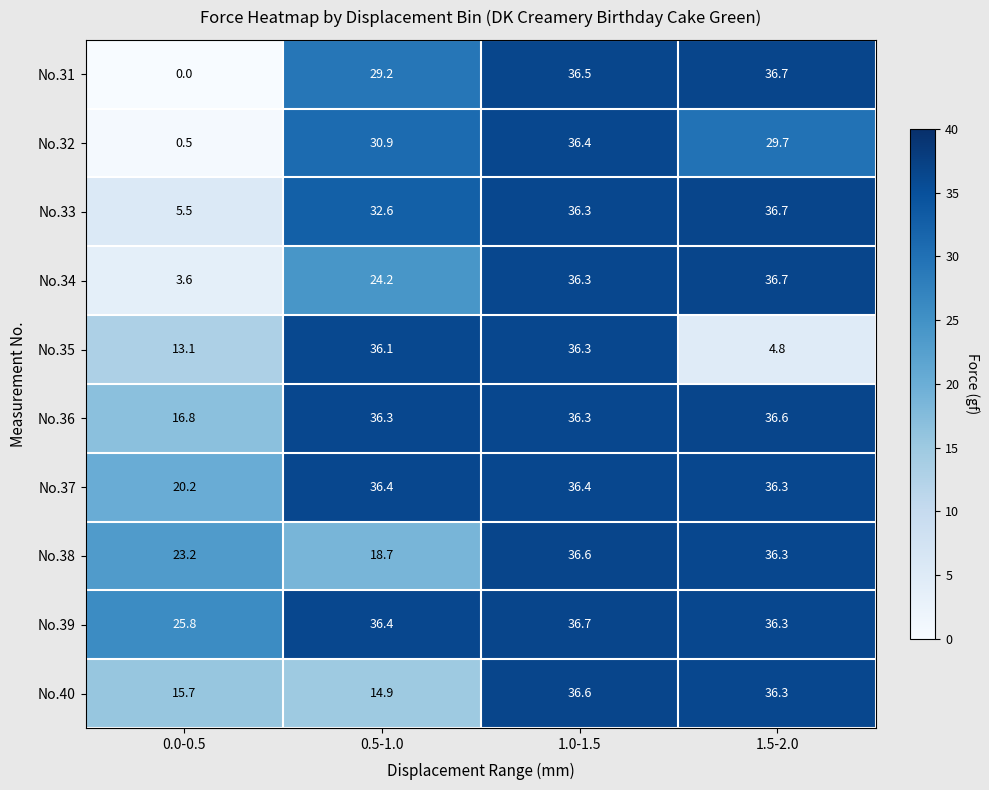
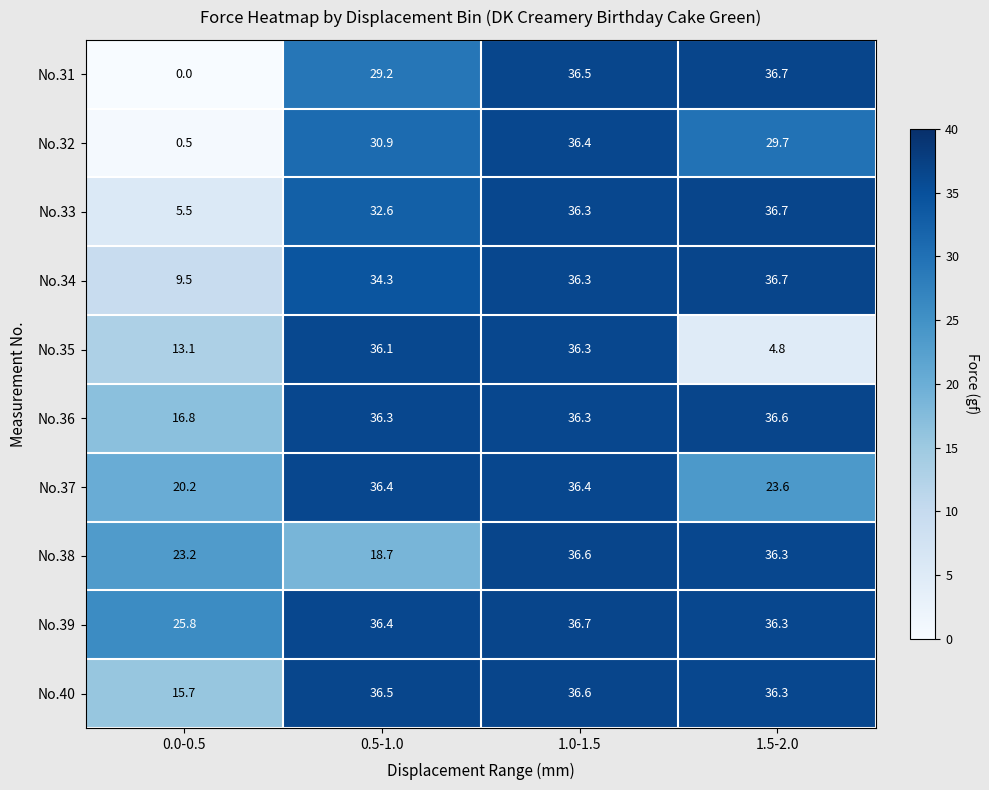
  {
    "No.31": {
      "0.0-0.5": 0.0,
      "0.5-1.0": 29.2,
      "1.0-1.5": 36.5,
      "1.5-2.0": 36.7
    },
    "No.32": {
      "0.0-0.5": 0.5,
      "0.5-1.0": 30.9,
      "1.0-1.5": 36.4,
      "1.5-2.0": 29.7
    },
    "No.33": {
      "0.0-0.5": 5.5,
      "0.5-1.0": 32.6,
      "1.0-1.5": 36.3,
      "1.5-2.0": 36.7
    },
    "No.34": {
-     "0.0-0.5": 3.6,
-     "0.5-1.0": 24.2,
+     "0.0-0.5": 9.5,
+     "0.5-1.0": 34.3,
      "1.0-1.5": 36.3,
      "1.5-2.0": 36.7
    },
    "No.35": {
      "0.0-0.5": 13.1,
      "0.5-1.0": 36.1,
      "1.0-1.5": 36.3,
      "1.5-2.0": 4.8
    },
    "No.36": {
      "0.0-0.5": 16.8,
      "0.5-1.0": 36.3,
      "1.0-1.5": 36.3,
      "1.5-2.0": 36.6
    },
    "No.37": {
      "0.0-0.5": 20.2,
      "0.5-1.0": 36.4,
      "1.0-1.5": 36.4,
-     "1.5-2.0": 36.3
+     "1.5-2.0": 23.6
    },
    "No.38": {
      "0.0-0.5": 23.2,
      "0.5-1.0": 18.7,
      "1.0-1.5": 36.6,
      "1.5-2.0": 36.3
    },
    "No.39": {
      "0.0-0.5": 25.8,
      "0.5-1.0": 36.4,
      "1.0-1.5": 36.7,
      "1.5-2.0": 36.3
    },
    "No.40": {
      "0.0-0.5": 15.7,
-     "0.5-1.0": 14.9,
+     "0.5-1.0": 36.5,
      "1.0-1.5": 36.6,
      "1.5-2.0": 36.3
    }
  }
